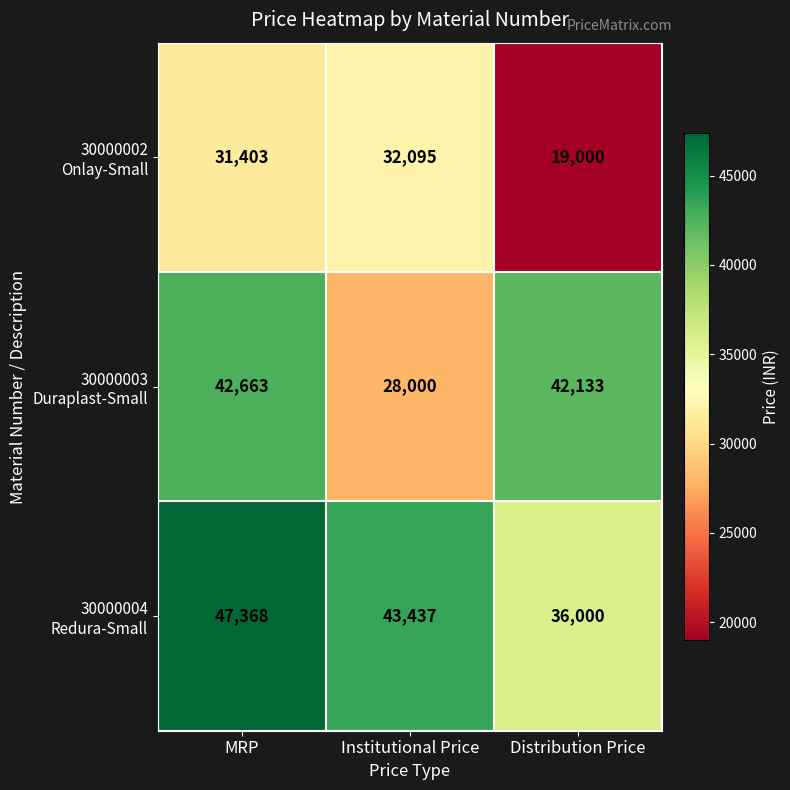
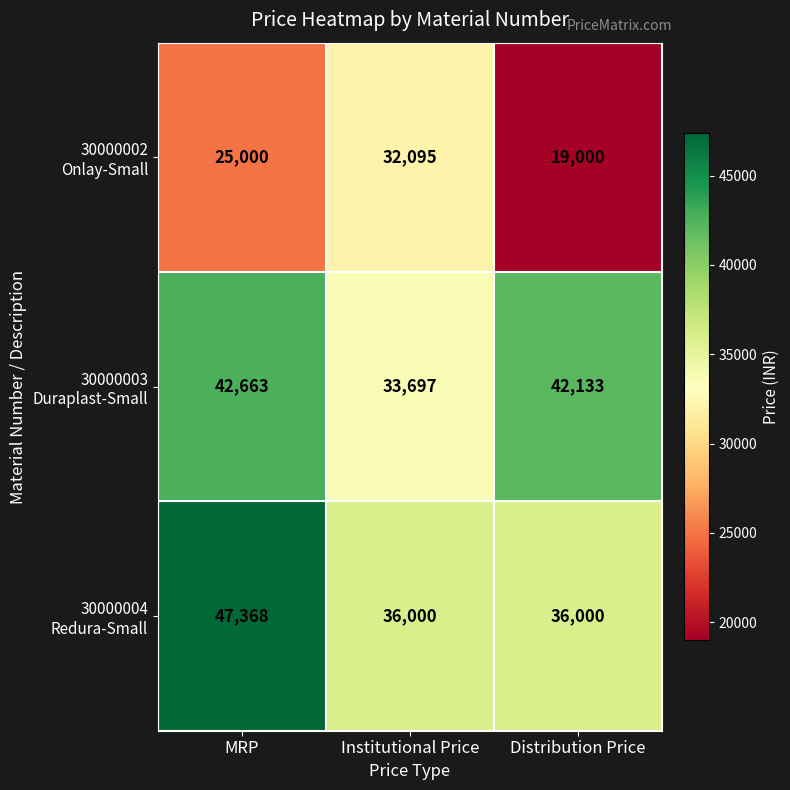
  {
    "30000002 Onlay-Small": {
-     "MRP": "31,403",
+     "MRP": "25,000",
      "Institutional Price": "32,095",
      "Distribution Price": "19,000"
    },
    "30000003 Duraplast-Small": {
      "MRP": "42,663",
-     "Institutional Price": "28,000",
+     "Institutional Price": "33,697",
      "Distribution Price": "42,133"
    },
    "30000004 Redura-Small": {
      "MRP": "47,368",
-     "Institutional Price": "43,437",
+     "Institutional Price": "36,000",
      "Distribution Price": "36,000"
    }
  }
